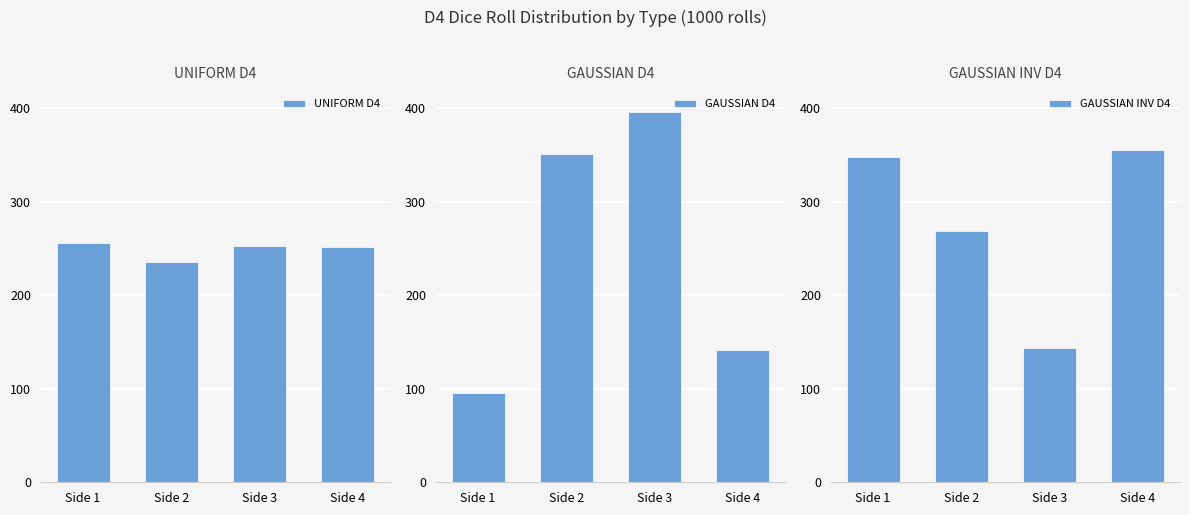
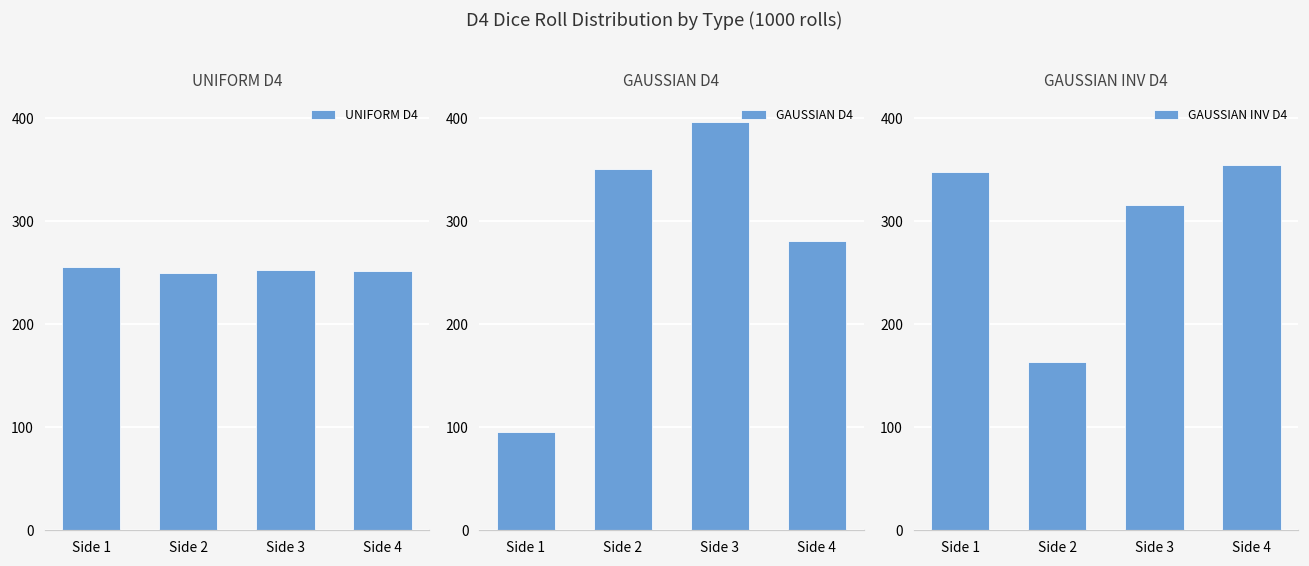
  {
    "UNIFORM D4": {
      "Side 1": 260,
-     "Side 2": 240,
+     "Side 2": 250,
      "Side 3": 250,
      "Side 4": 250
    },
    "GAUSSIAN D4": {
      "Side 1": 100,
      "Side 2": 350,
      "Side 3": 400,
-     "Side 4": 140
+     "Side 4": 280
    },
    "GAUSSIAN INV D4": {
      "Side 1": 350,
-     "Side 2": 270,
-     "Side 3": 140,
+     "Side 2": 160,
+     "Side 3": 320,
      "Side 4": 360
    }
  }
